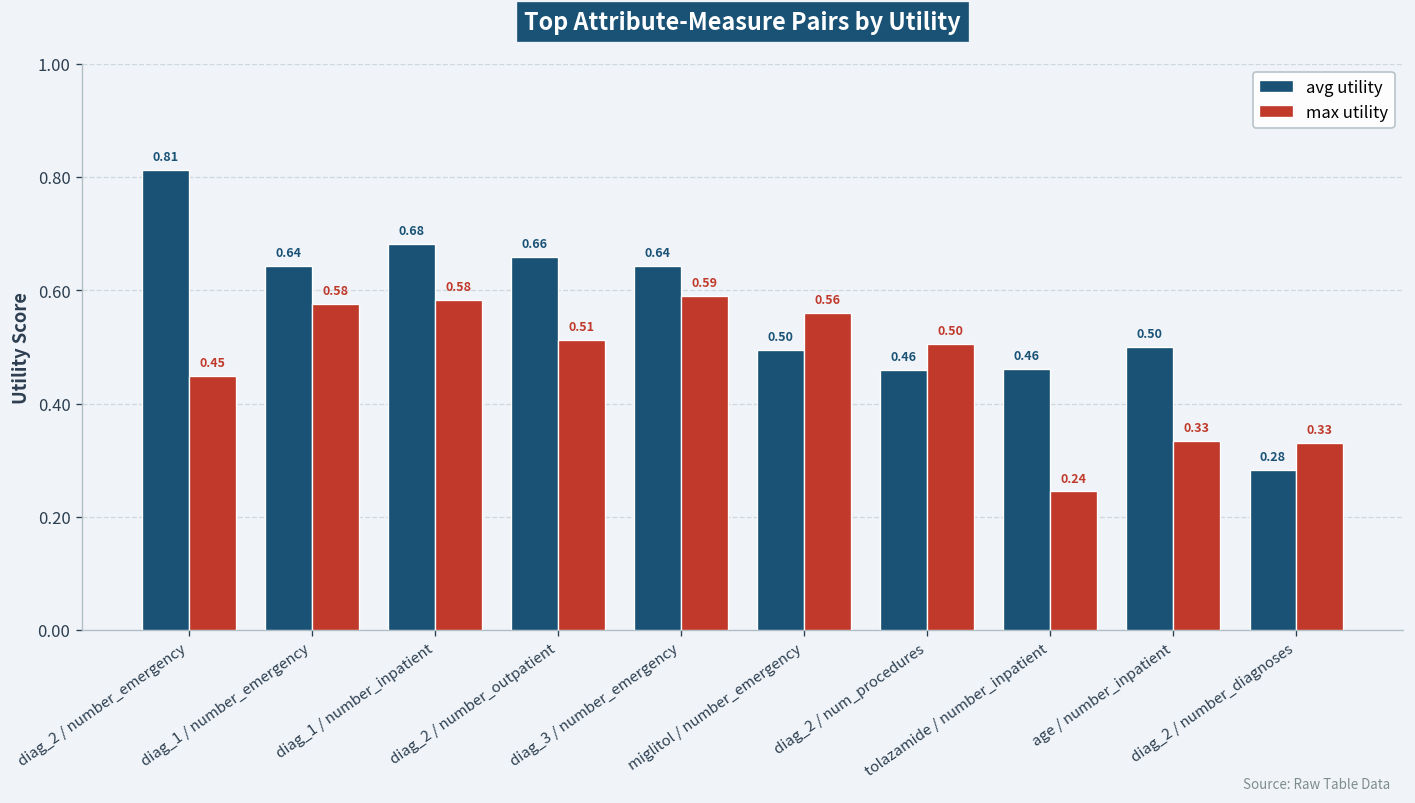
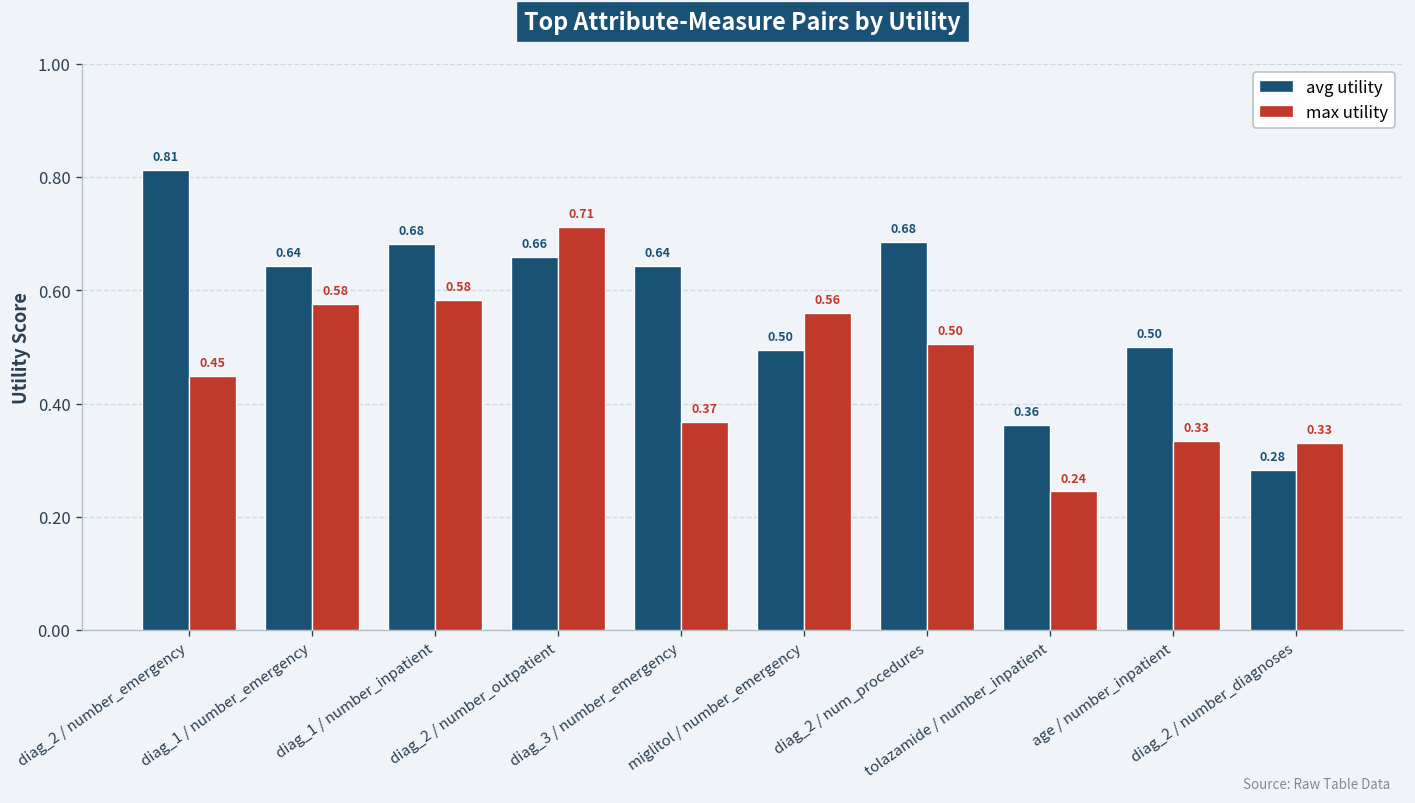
  {
    "avg utility": {
      "diag_2 / number_emergency": 0.81,
      "diag_1 / number_emergency": 0.64,
      "diag_1 / number_inpatient": 0.68,
      "diag_2 / number_outpatient": 0.66,
      "diag_3 / number_emergency": 0.64,
      "miglitol / number_emergency": 0.50,
-     "diag_2 / num_procedures": 0.46,
-     "tolazamide / number_inpatient": 0.46,
+     "diag_2 / num_procedures": 0.68,
+     "tolazamide / number_inpatient": 0.36,
      "age / number_inpatient": 0.50,
      "diag_2 / number_diagnoses": 0.28
    },
    "max utility": {
      "diag_2 / number_emergency": 0.45,
      "diag_1 / number_emergency": 0.58,
      "diag_1 / number_inpatient": 0.58,
-     "diag_2 / number_outpatient": 0.51,
-     "diag_3 / number_emergency": 0.59,
+     "diag_2 / number_outpatient": 0.71,
+     "diag_3 / number_emergency": 0.37,
      "miglitol / number_emergency": 0.56,
      "diag_2 / num_procedures": 0.50,
      "tolazamide / number_inpatient": 0.24,
      "age / number_inpatient": 0.33,
      "diag_2 / number_diagnoses": 0.33
    }
  }
